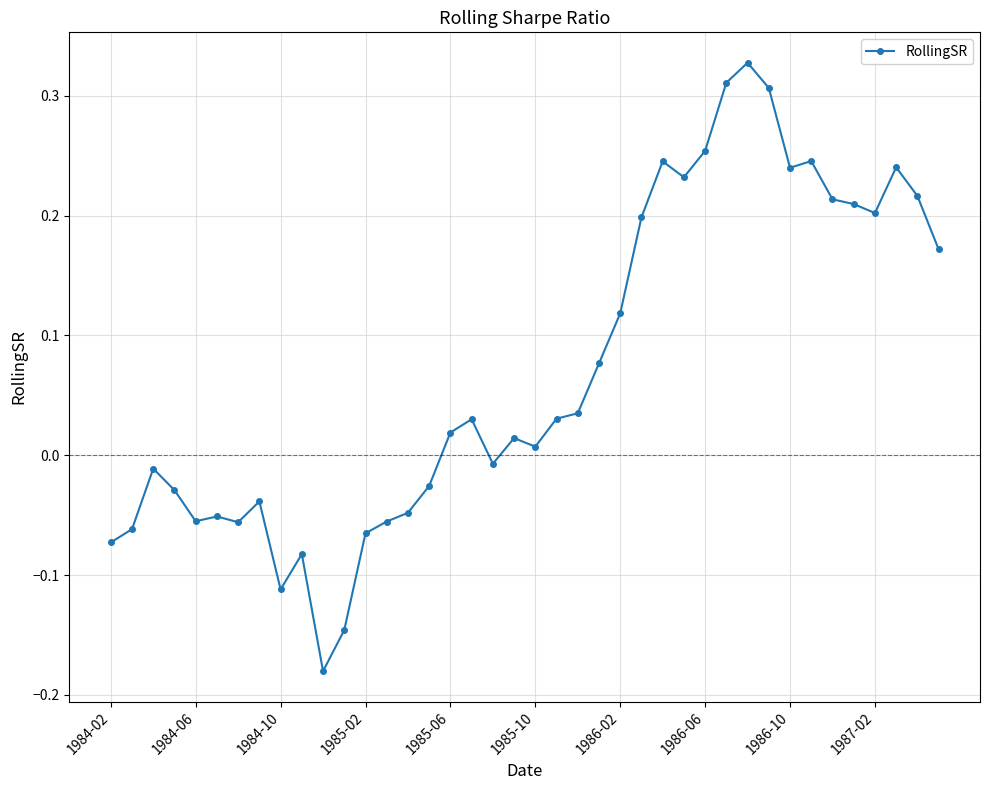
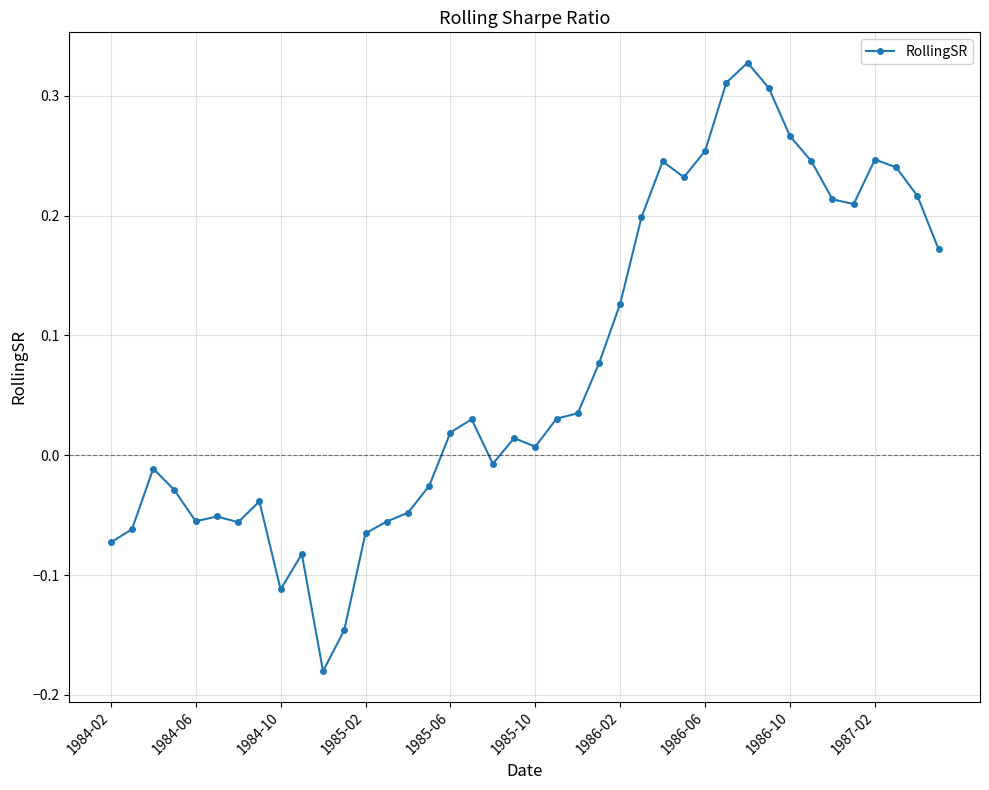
  {
    "1984-02": -0.073,
    "1984-06": -0.055,
    "1984-10": -0.112,
    "1985-02": -0.065,
    "1985-06": 0.019,
    "1985-10": 0.007,
-   "1986-02": 0.118,
+   "1986-02": 0.127,
    "1986-06": 0.254,
-   "1986-10": 0.240,
-   "1987-02": 0.202
+   "1986-10": 0.266,
+   "1987-02": 0.247
  }
